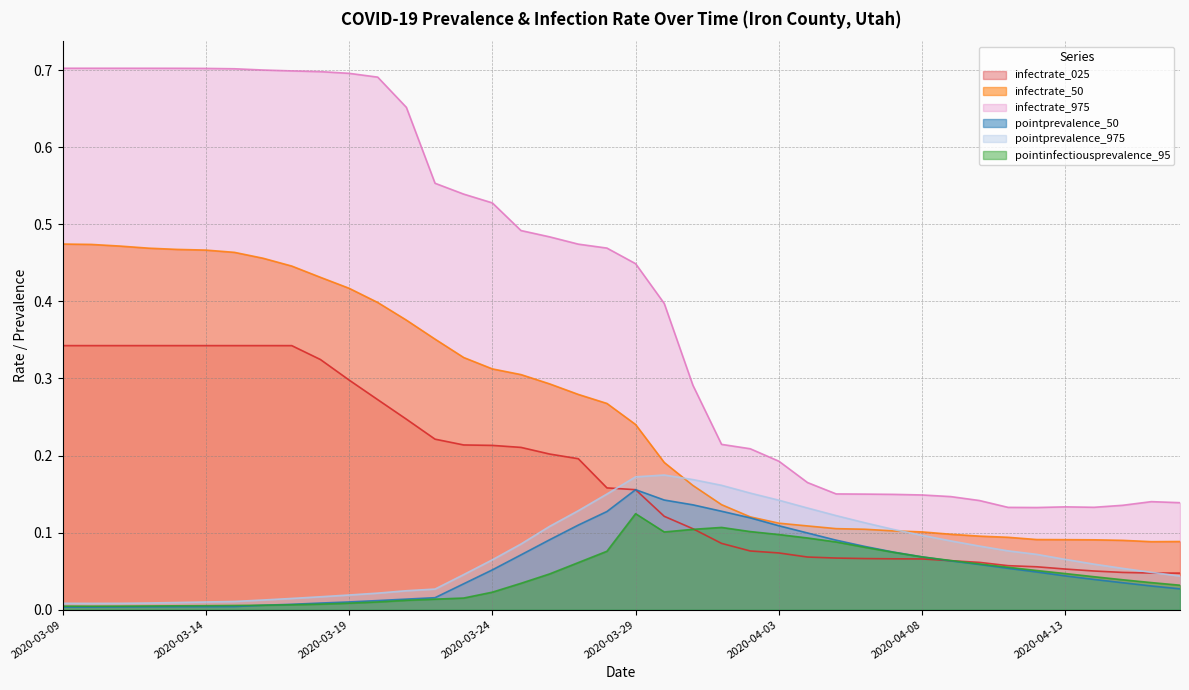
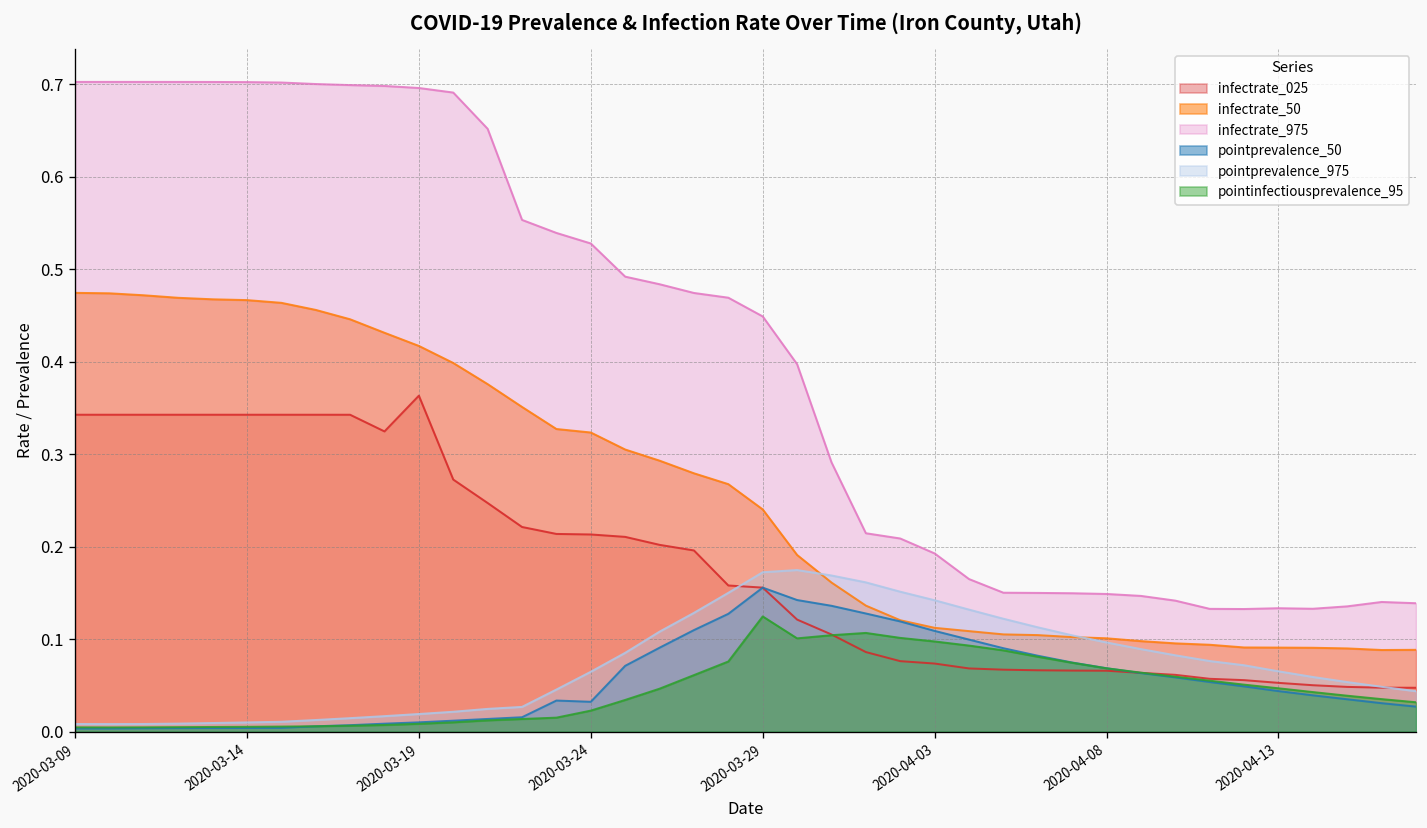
  {
    "infectrate_025": {
      "2020-03-09": 0.34,
      "2020-03-14": 0.34,
-     "2020-03-19": 0.30,
+     "2020-03-19": 0.36,
      "2020-03-24": 0.21,
      "2020-04-03": 0.07,
      "2020-04-13": 0.05
    },
    "infectrate_50": {
      "2020-03-09": 0.47,
      "2020-03-14": 0.47,
      "2020-03-19": 0.42,
-     "2020-03-24": 0.31,
+     "2020-03-24": 0.32,
      "2020-03-29": 0.24,
      "2020-04-03": 0.11,
      "2020-04-08": 0.10,
      "2020-04-13": 0.09
    },
    "pointprevalence_50": {
-     "2020-03-24": 0.05,
+     "2020-03-24": 0.03,
      "2020-04-03": 0.11
    },
    "pointinfectiousprevalence_95": {
      "2020-03-24": 0.02,
      "2020-03-29": 0.12,
      "2020-04-03": 0.10
    }
  }
